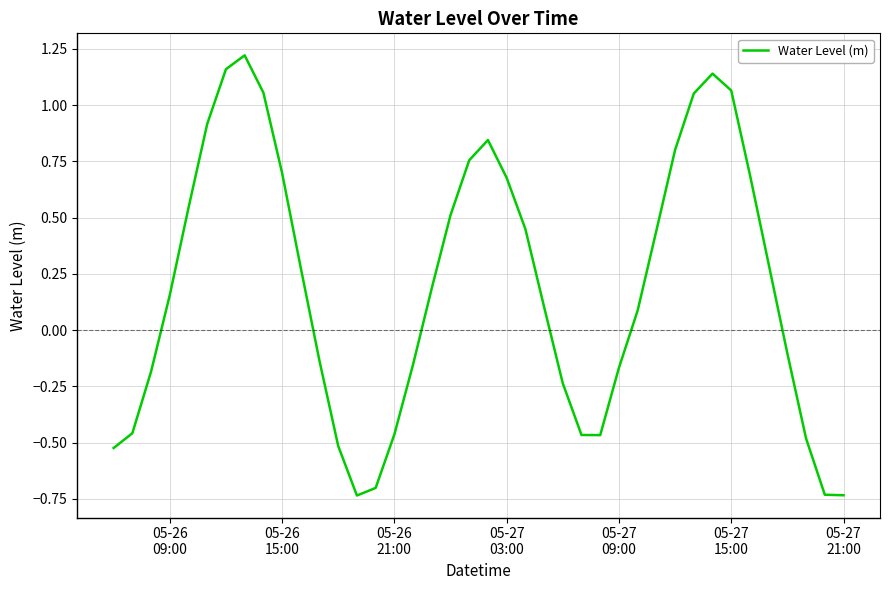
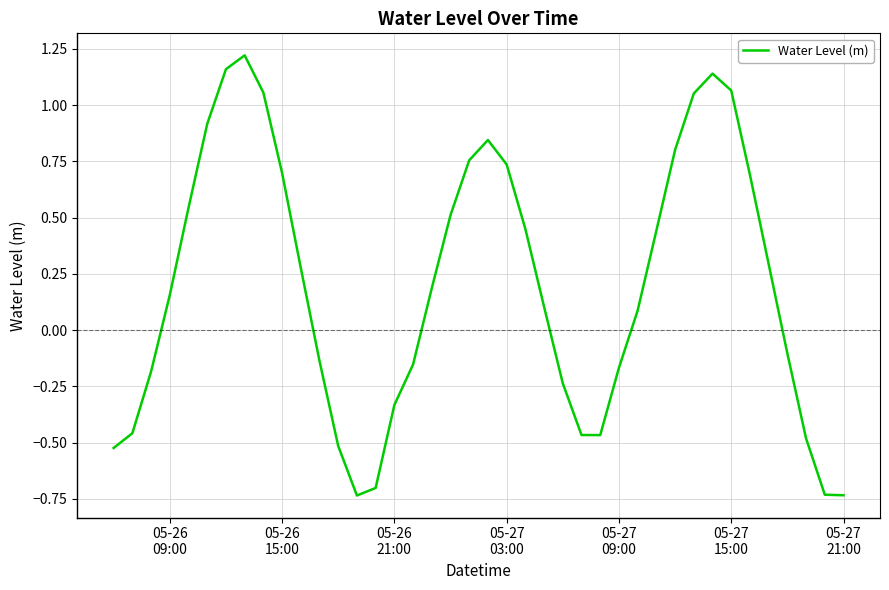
  {
    "05-26 09:00": 0.16,
    "05-26 15:00": 0.70,
-   "05-26 21:00": -0.46,
-   "05-27 03:00": 0.68,
+   "05-26 21:00": -0.33,
+   "05-27 03:00": 0.74,
    "05-27 09:00": -0.17,
    "05-27 15:00": 1.07,
    "05-27 21:00": -0.73
  }
